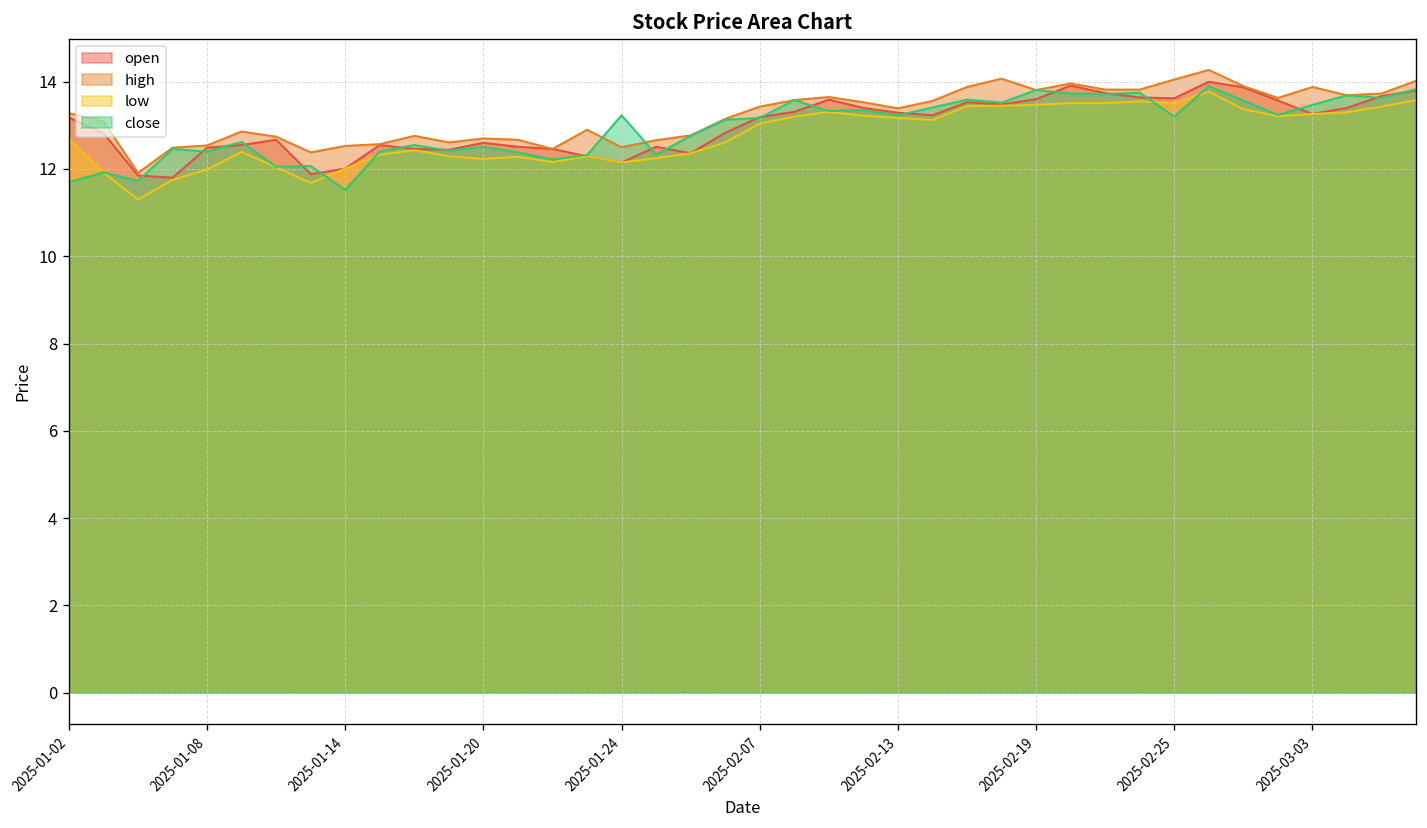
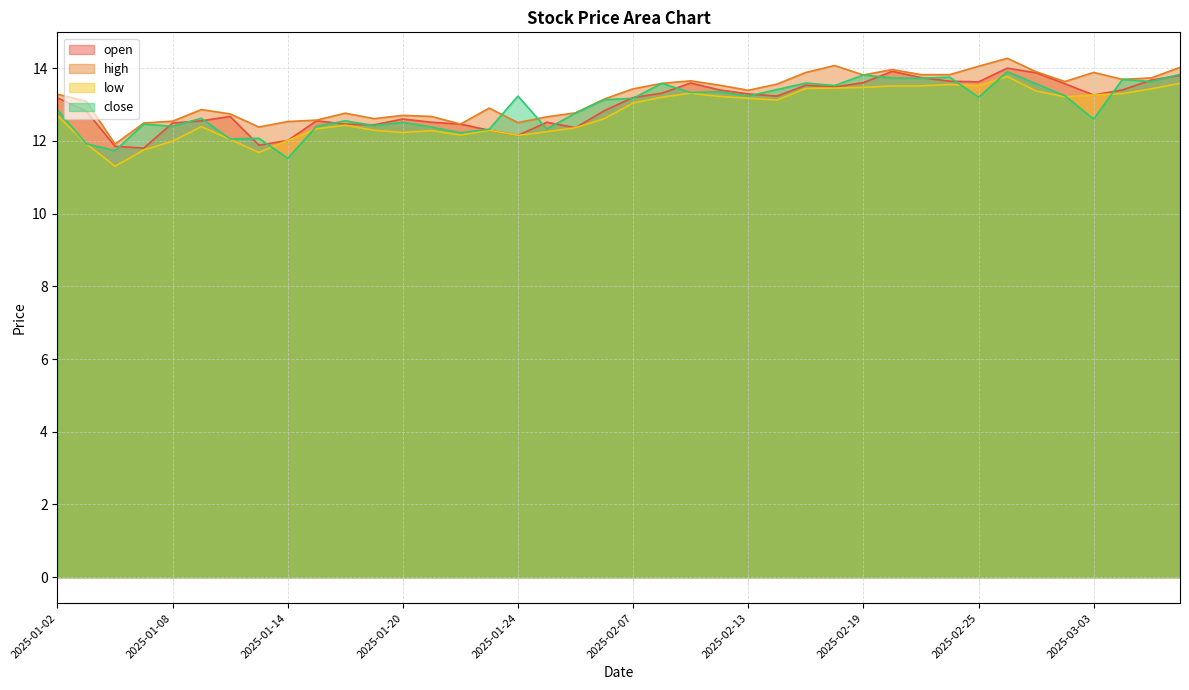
  {
    "close": {
-     "2025-01-02": 11.7,
+     "2025-01-02": 12.9,
      "2025-01-08": 12.4,
      "2025-01-14": 11.5,
      "2025-01-20": 12.5,
      "2025-01-24": 13.2,
      "2025-02-25": 13.2,
-     "2025-03-03": 13.5
+     "2025-03-03": 12.6
    }
  }
